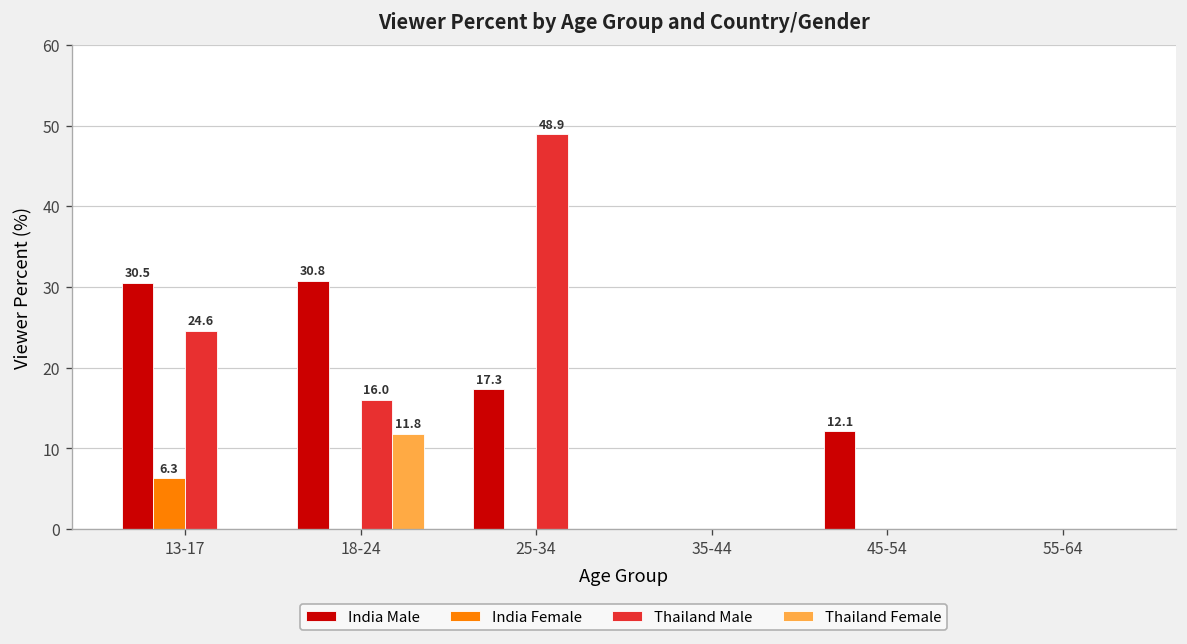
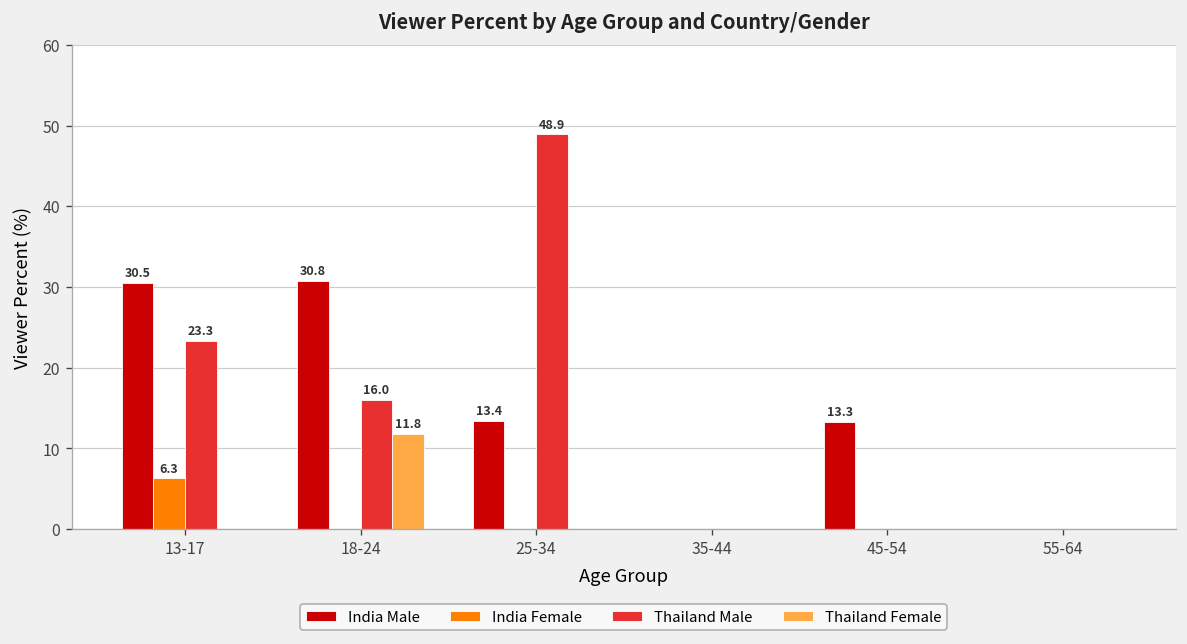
  {
    "India Male": {
      "13-17": 30.5,
      "18-24": 30.8,
-     "25-34": 17.3,
-     "45-54": 12.1
+     "25-34": 13.4,
+     "45-54": 13.3
    },
    "India Female": {
      "13-17": 6.3
    },
    "Thailand Male": {
-     "13-17": 24.6,
+     "13-17": 23.3,
      "18-24": 16.0,
      "25-34": 48.9
    },
    "Thailand Female": {
      "18-24": 11.8
    }
  }
